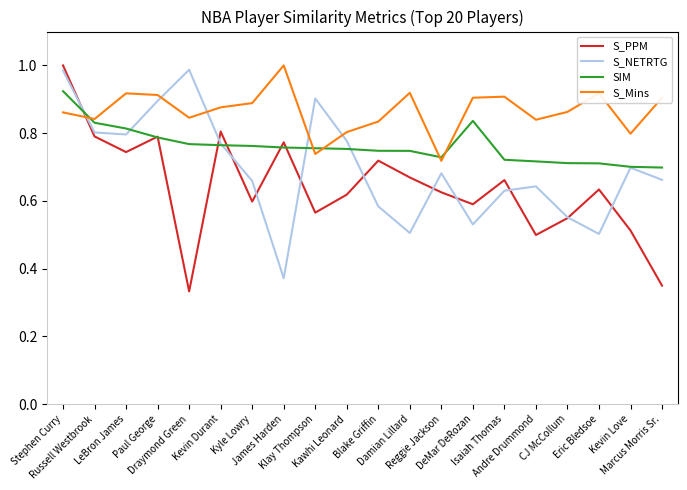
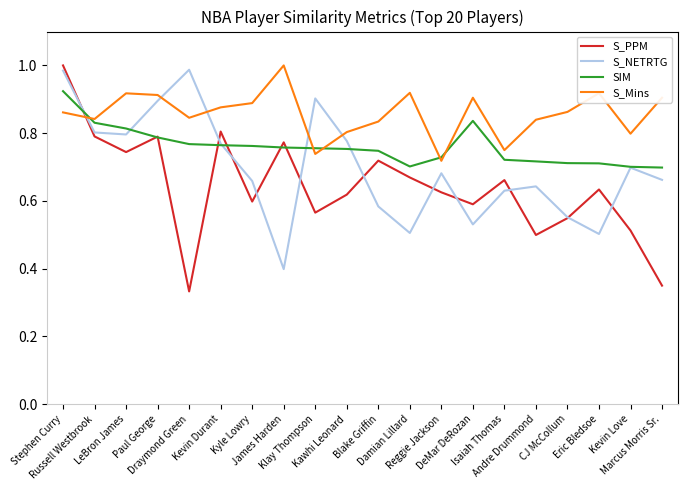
  {
    "S_PPM": {
      "Stephen Curry": 1.00,
      "Russell Westbrook": 0.79,
      "LeBron James": 0.74,
      "Draymond Green": 0.33,
      "Kevin Durant": 0.80,
      "Kyle Lowry": 0.60,
      "James Harden": 0.77,
      "Klay Thompson": 0.57,
      "Kawhi Leonard": 0.62,
      "Blake Griffin": 0.72,
      "Damian Lillard": 0.67,
      "Reggie Jackson": 0.63,
      "DeMar DeRozan": 0.59,
      "Isaiah Thomas": 0.66,
      "Andre Drummond": 0.50,
      "Eric Bledsoe": 0.63,
      "Kevin Love": 0.51,
      "Marcus Morris Sr.": 0.35
    },
    "S_NETRTG": {
      "Stephen Curry": 0.98,
      "Russell Westbrook": 0.80,
      "LeBron James": 0.80,
      "Paul George": 0.90,
      "Draymond Green": 0.99,
      "Kyle Lowry": 0.66,
-     "James Harden": 0.37,
+     "James Harden": 0.40,
      "Klay Thompson": 0.90,
      "Kawhi Leonard": 0.78,
      "Blake Griffin": 0.58,
      "Damian Lillard": 0.51,
      "Reggie Jackson": 0.68,
      "DeMar DeRozan": 0.53,
      "Isaiah Thomas": 0.63,
      "Andre Drummond": 0.64,
      "Eric Bledsoe": 0.50,
      "Marcus Morris Sr.": 0.66
    },
    "SIM": {
      "Stephen Curry": 0.92,
      "Russell Westbrook": 0.83,
      "LeBron James": 0.81,
      "Draymond Green": 0.77,
      "Kyle Lowry": 0.76,
      "James Harden": 0.76,
      "Klay Thompson": 0.76,
      "Kawhi Leonard": 0.75,
      "Blake Griffin": 0.75,
-     "Damian Lillard": 0.75,
+     "Damian Lillard": 0.70,
      "Reggie Jackson": 0.73,
      "DeMar DeRozan": 0.84,
      "Isaiah Thomas": 0.72,
      "Andre Drummond": 0.72,
      "CJ McCollum": 0.71,
      "Eric Bledsoe": 0.71,
      "Marcus Morris Sr.": 0.70
    },
    "S_Mins": {
      "Stephen Curry": 0.86,
      "Russell Westbrook": 0.84,
      "LeBron James": 0.92,
      "Paul George": 0.91,
      "Draymond Green": 0.85,
      "Kevin Durant": 0.88,
      "Kyle Lowry": 0.89,
      "James Harden": 1.00,
      "Klay Thompson": 0.74,
      "Kawhi Leonard": 0.80,
      "Blake Griffin": 0.83,
      "Damian Lillard": 0.92,
      "Reggie Jackson": 0.72,
      "DeMar DeRozan": 0.90,
-     "Isaiah Thomas": 0.91,
+     "Isaiah Thomas": 0.75,
      "Andre Drummond": 0.84,
      "CJ McCollum": 0.86,
      "Kevin Love": 0.80
    }
  }
